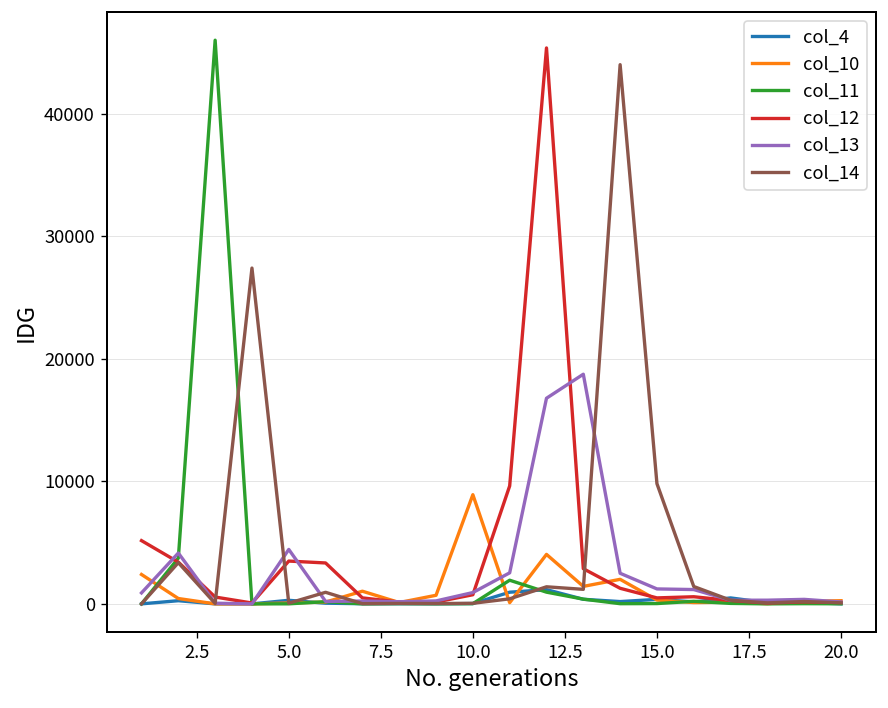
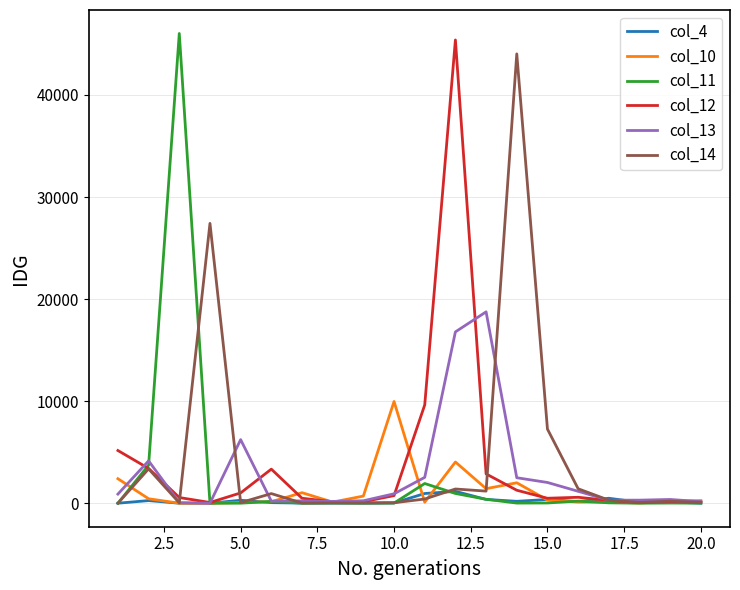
  {
    "col_10": {
-     "10.0": 8900
+     "10.0": 10000
    },
    "col_11": {
      "15.0": 0
    },
    "col_12": {
-     "5.0": 3500
+     "5.0": 1000
    },
    "col_13": {
-     "5.0": 4400,
-     "15.0": 1200
+     "5.0": 6200,
+     "15.0": 2000
    },
    "col_14": {
-     "15.0": 9800
+     "15.0": 7300
    }
  }
